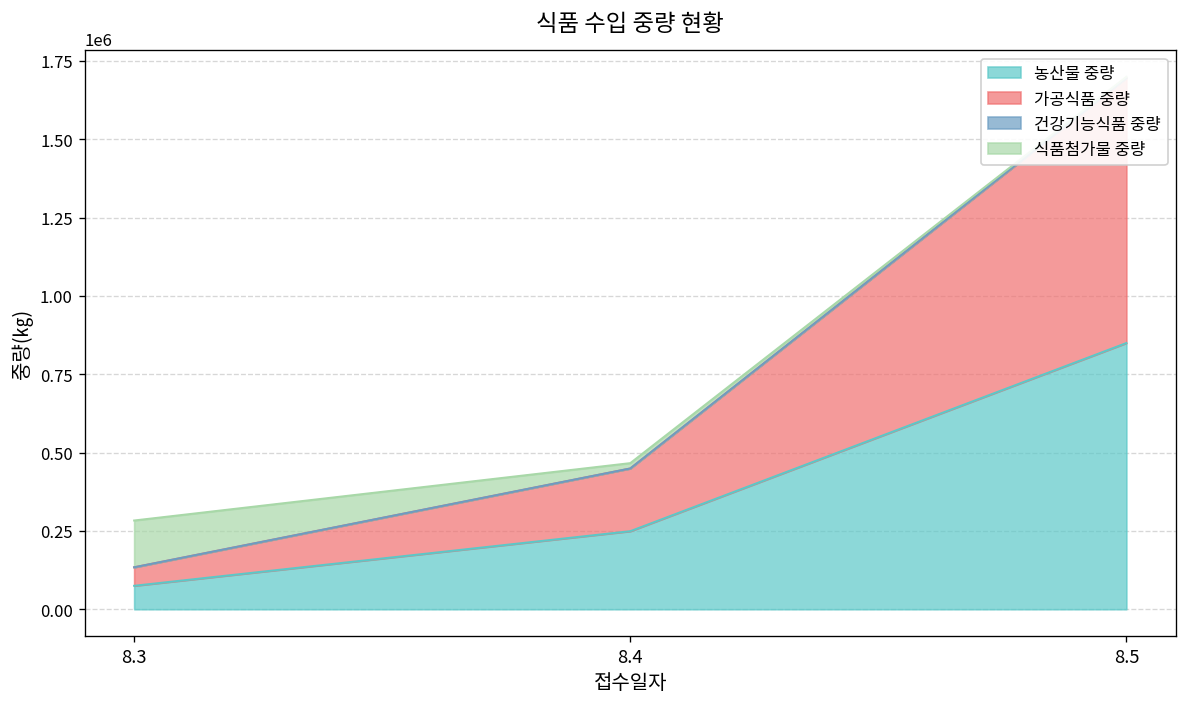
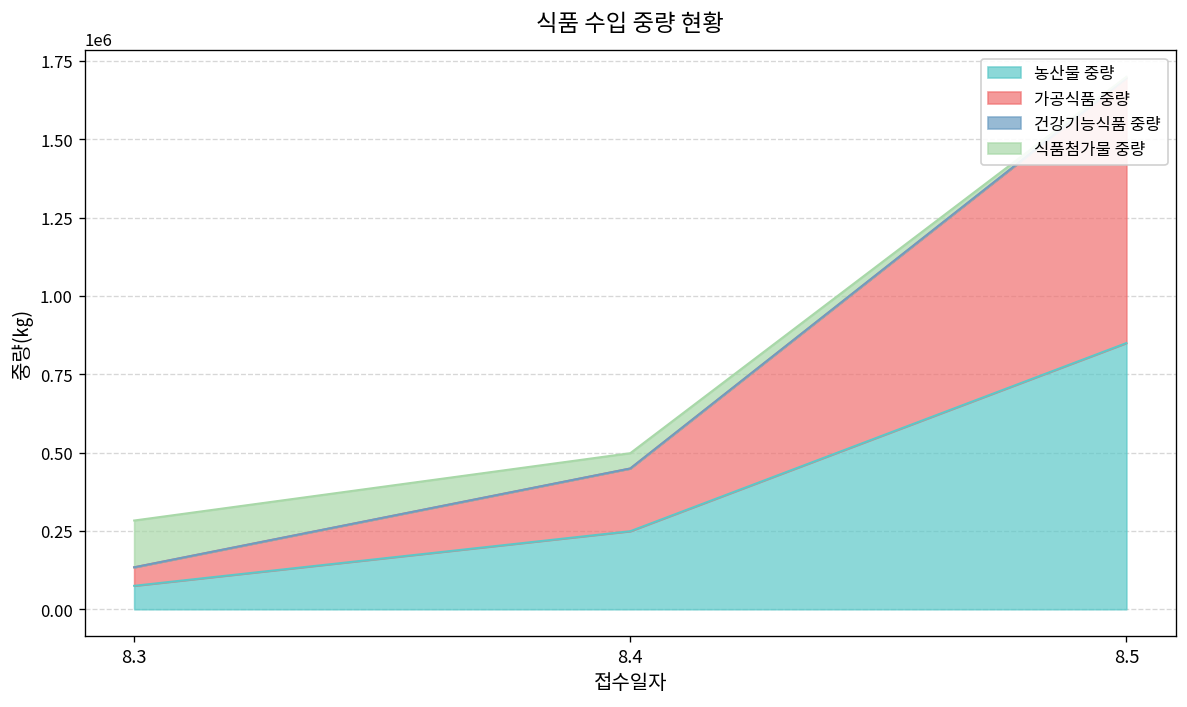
  {
    "식품첨가물 중량": {
      "8.3": 150000,
-     "8.4": 20000
+     "8.4": 50000
    }
  }
